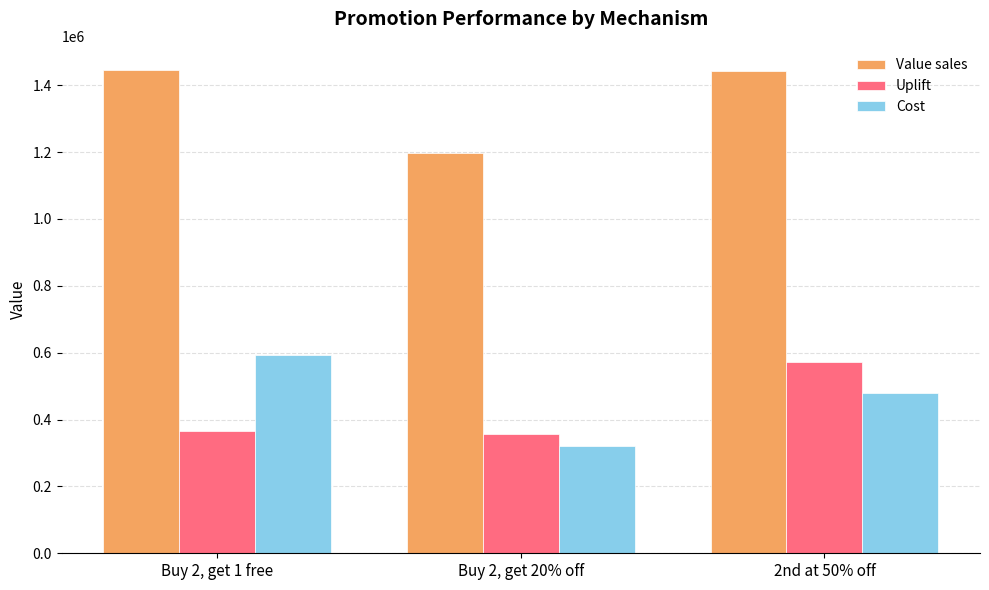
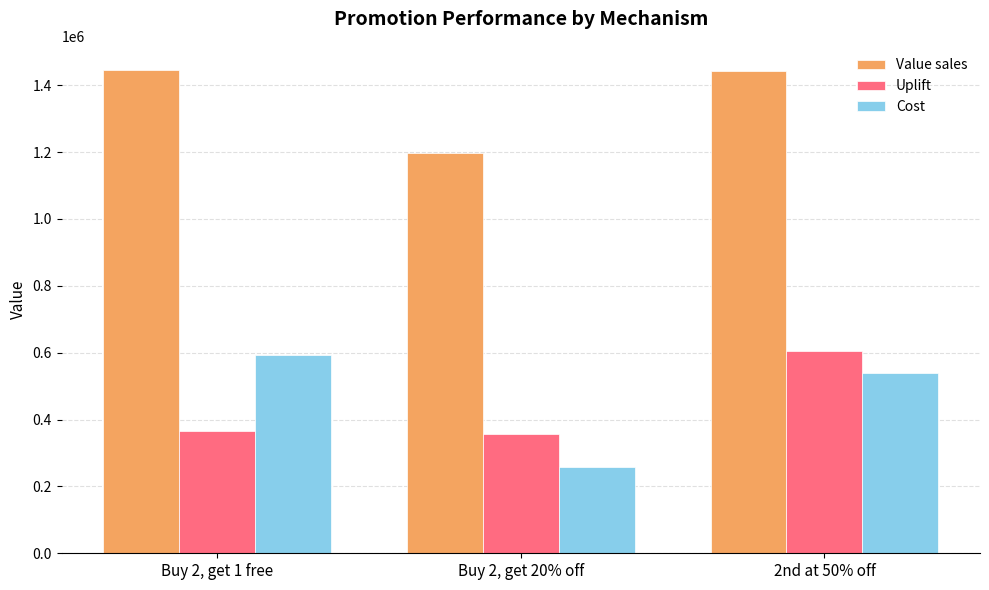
  {
    "Value sales": {
      "Buy 2, get 1 free": 1450000,
      "Buy 2, get 20% off": 1200000,
      "2nd at 50% off": 1440000
    },
    "Uplift": {
      "Buy 2, get 1 free": 370000,
      "Buy 2, get 20% off": 360000,
-     "2nd at 50% off": 570000
+     "2nd at 50% off": 610000
    },
    "Cost": {
      "Buy 2, get 1 free": 590000,
-     "Buy 2, get 20% off": 320000,
-     "2nd at 50% off": 480000
+     "Buy 2, get 20% off": 260000,
+     "2nd at 50% off": 540000
    }
  }
